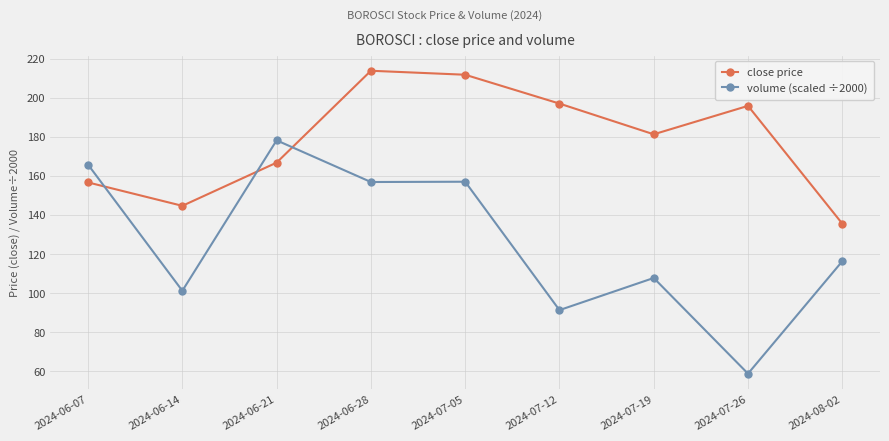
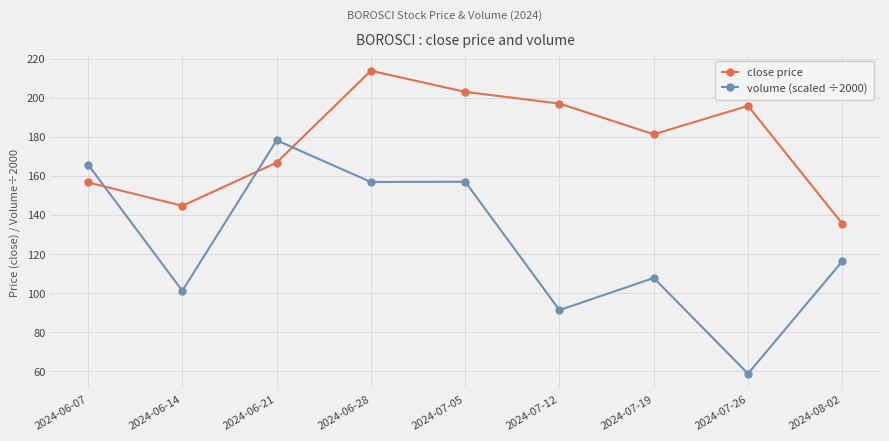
  {
    "close price": {
      "2024-06-07": 157,
      "2024-06-14": 145,
      "2024-06-21": 167,
      "2024-06-28": 214,
-     "2024-07-05": 212,
+     "2024-07-05": 203,
      "2024-07-12": 197,
      "2024-07-19": 181,
      "2024-07-26": 196,
      "2024-08-02": 136
    },
    "volume (scaled ÷2000)": {
      "2024-06-07": 166,
      "2024-06-14": 101,
      "2024-06-21": 178,
      "2024-06-28": 157,
      "2024-07-05": 157,
      "2024-07-12": 91,
      "2024-07-19": 108,
      "2024-07-26": 59,
      "2024-08-02": 116
    }
  }
